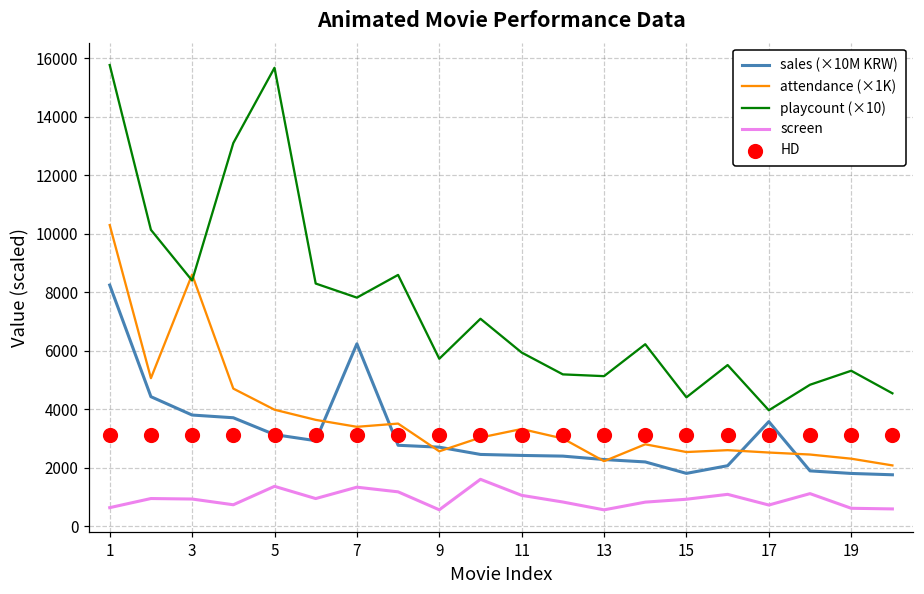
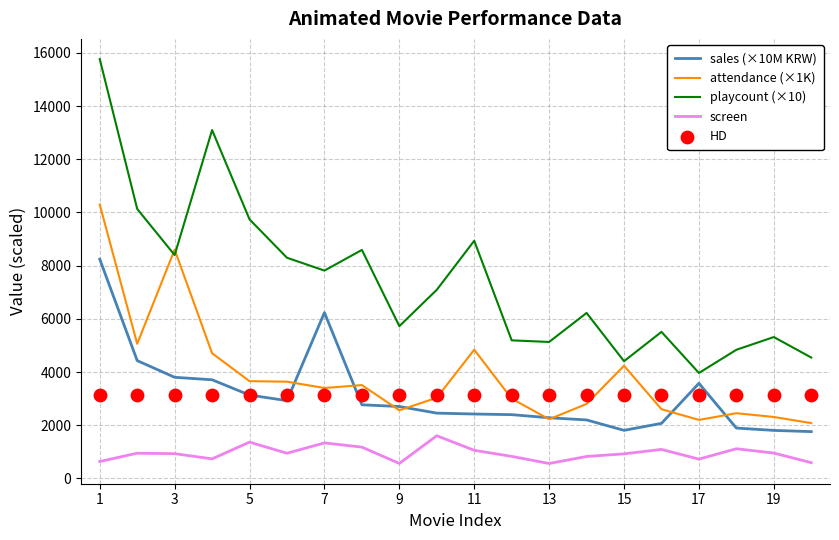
  {
    "sales (×10M KRW)": {
      "1": 8200,
      "3": 3800,
      "7": 6200,
      "9": 2700,
      "11": 2400,
      "15": 1800,
      "17": 3600,
      "19": 1800
    },
    "attendance (×1K)": {
      "1": 10300,
      "3": 8600,
-     "5": 4000,
+     "5": 3700,
      "7": 3400,
      "9": 2600,
-     "11": 3300,
-     "15": 2500,
-     "17": 2500,
+     "11": 4800,
+     "15": 4200,
+     "17": 2200,
      "19": 2300
    },
    "playcount (×10)": {
      "1": 15800,
      "3": 8400,
-     "5": 15700,
+     "5": 9700,
      "7": 7800,
      "9": 5700,
-     "11": 5900,
+     "11": 8900,
      "13": 5100,
      "15": 4400,
      "17": 4000,
      "19": 5300
    },
    "screen": {
      "1": 600,
      "3": 900,
      "5": 1400,
      "7": 1300,
      "9": 600,
      "11": 1100,
      "13": 600,
      "15": 900,
      "17": 700,
-     "19": 600
+     "19": 1000
    }
  }
